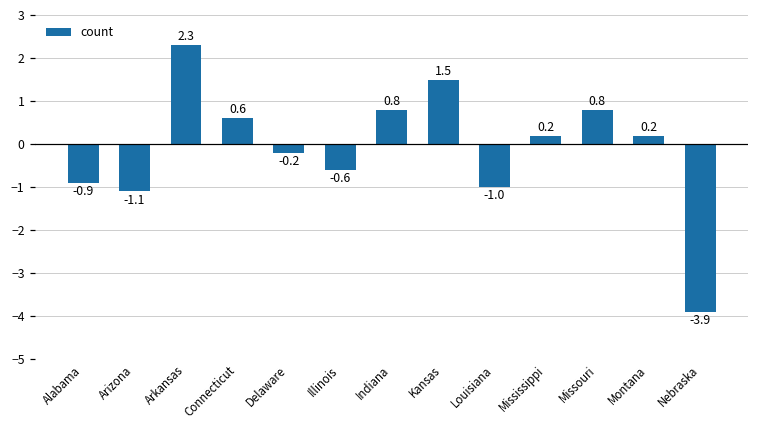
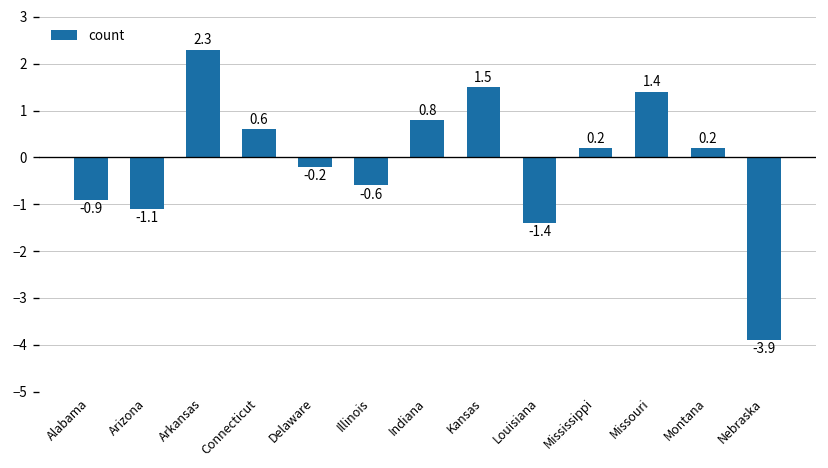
  {
    "Alabama": -0.9,
    "Arizona": -1.1,
    "Arkansas": 2.3,
    "Connecticut": 0.6,
    "Delaware": -0.2,
    "Illinois": -0.6,
    "Indiana": 0.8,
    "Kansas": 1.5,
-   "Louisiana": -1.0,
+   "Louisiana": -1.4,
    "Mississippi": 0.2,
-   "Missouri": 0.8,
+   "Missouri": 1.4,
    "Montana": 0.2,
    "Nebraska": -3.9
  }
